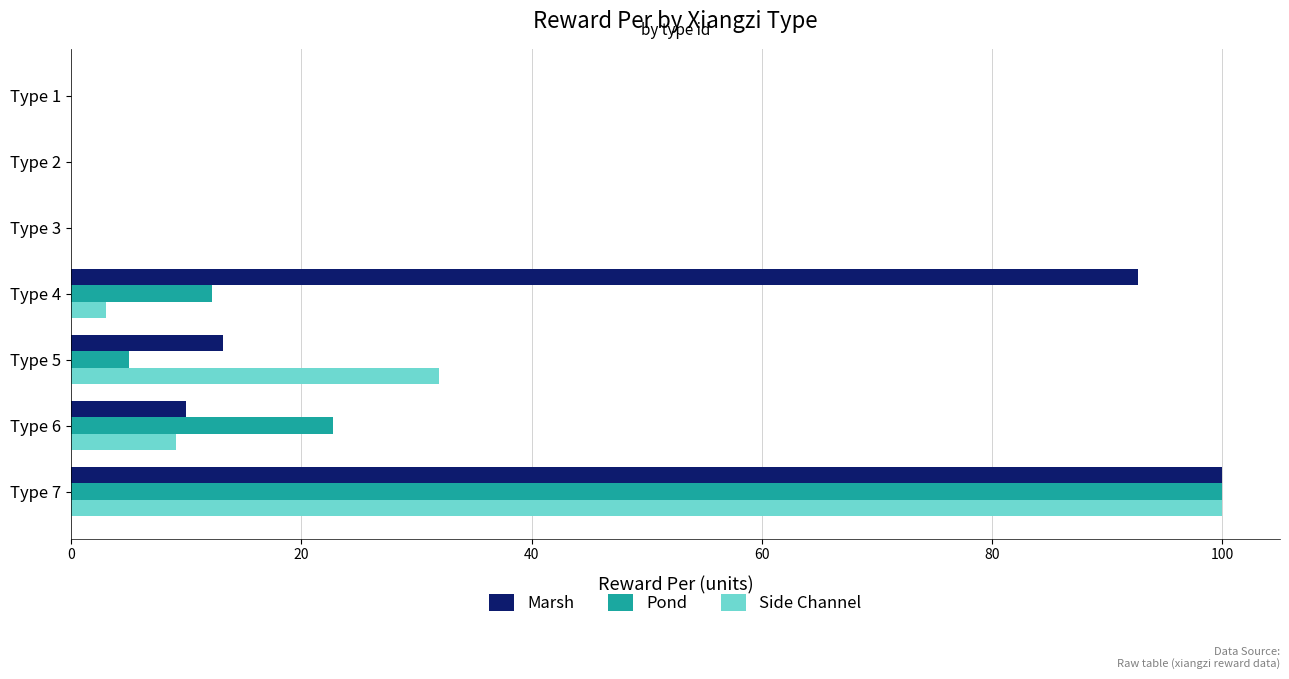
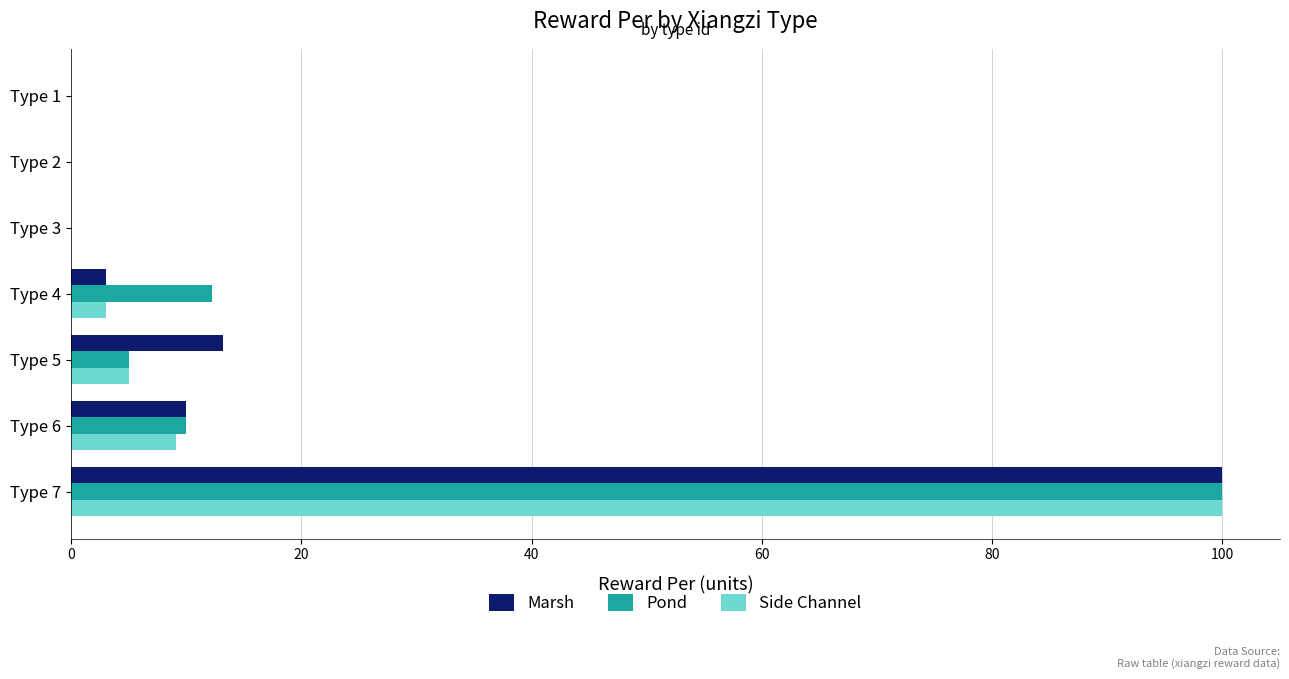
  {
    "Marsh": {
      "Type 1": 0.0,
      "Type 2": 0.0,
      "Type 3": 0.0,
-     "Type 4": 92.7,
+     "Type 4": 3.0,
      "Type 5": 13.2,
      "Type 6": 10.0,
      "Type 7": 100.0
    },
    "Pond": {
      "Type 1": 0.0,
      "Type 2": 0.0,
      "Type 3": 0.0,
      "Type 4": 12.3,
      "Type 5": 5.0,
-     "Type 6": 22.8,
+     "Type 6": 10.0,
      "Type 7": 100.0
    },
    "Side Channel": {
      "Type 1": 0.0,
      "Type 2": 0.0,
      "Type 3": 0.0,
      "Type 4": 3.0,
-     "Type 5": 31.9,
+     "Type 5": 5.0,
      "Type 6": 9.2,
      "Type 7": 100.0
    }
  }
